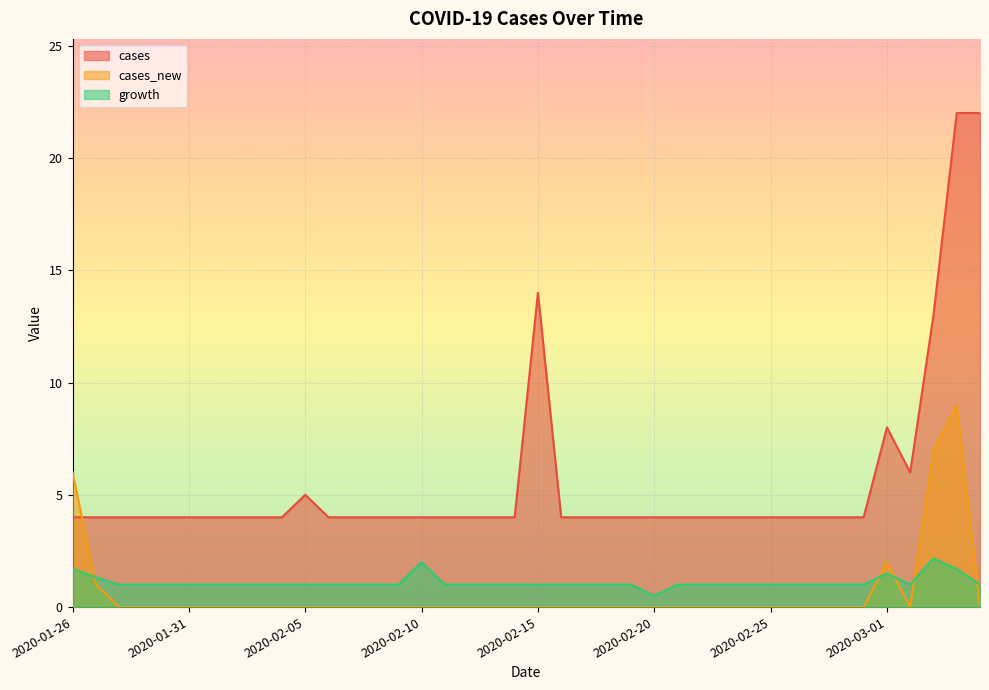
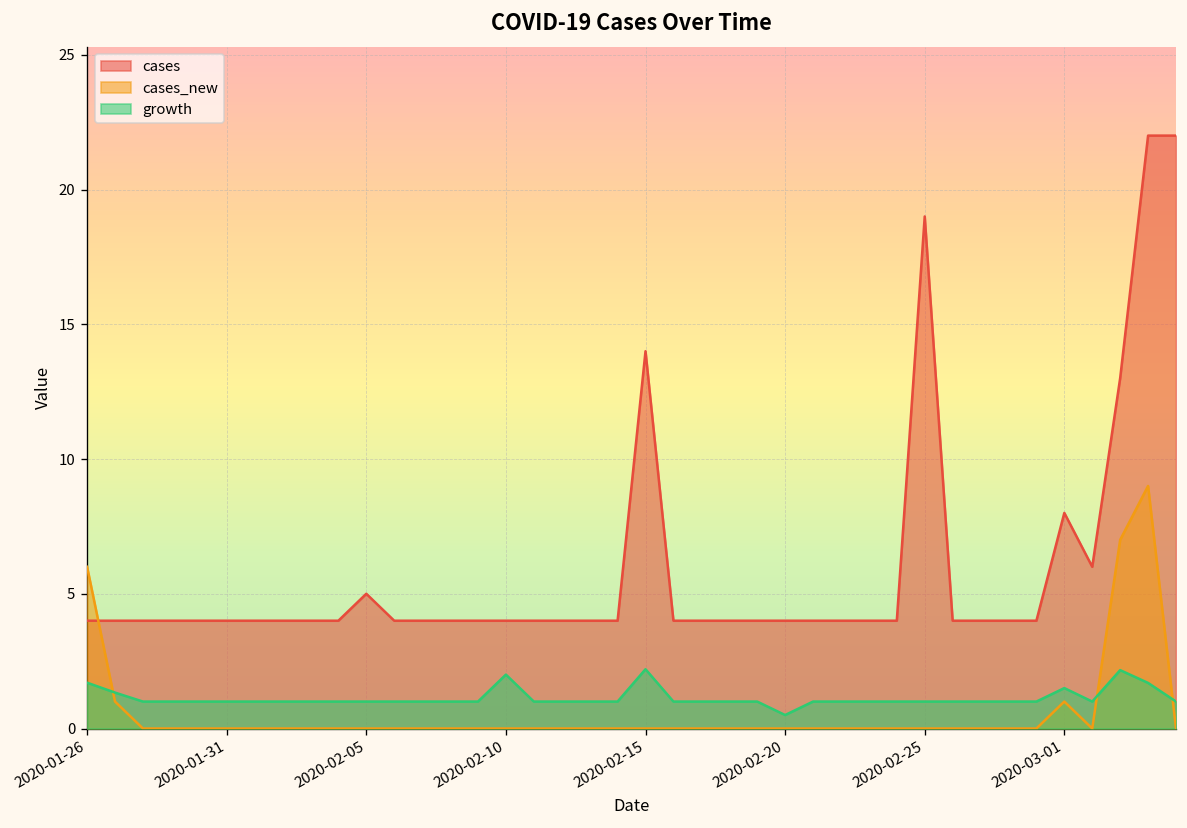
  {
    "cases": {
      "2020-01-26": 4,
      "2020-01-31": 4,
      "2020-02-05": 5,
      "2020-02-10": 4,
      "2020-02-15": 14,
      "2020-02-20": 4,
-     "2020-02-25": 4,
+     "2020-02-25": 19,
      "2020-03-01": 8
    },
    "cases_new": {
      "2020-01-26": 6,
      "2020-01-31": 0,
      "2020-02-05": 0,
      "2020-02-10": 0,
      "2020-02-15": 0,
      "2020-02-20": 0,
      "2020-02-25": 0,
-     "2020-03-01": 2
+     "2020-03-01": 1
    },
    "growth": {
      "2020-01-26": 1.7,
      "2020-01-31": 1.0,
      "2020-02-05": 1.0,
      "2020-02-10": 2.0,
-     "2020-02-15": 1.0,
+     "2020-02-15": 2.2,
      "2020-02-20": 0.5,
      "2020-02-25": 1.0,
      "2020-03-01": 1.5
    }
  }
